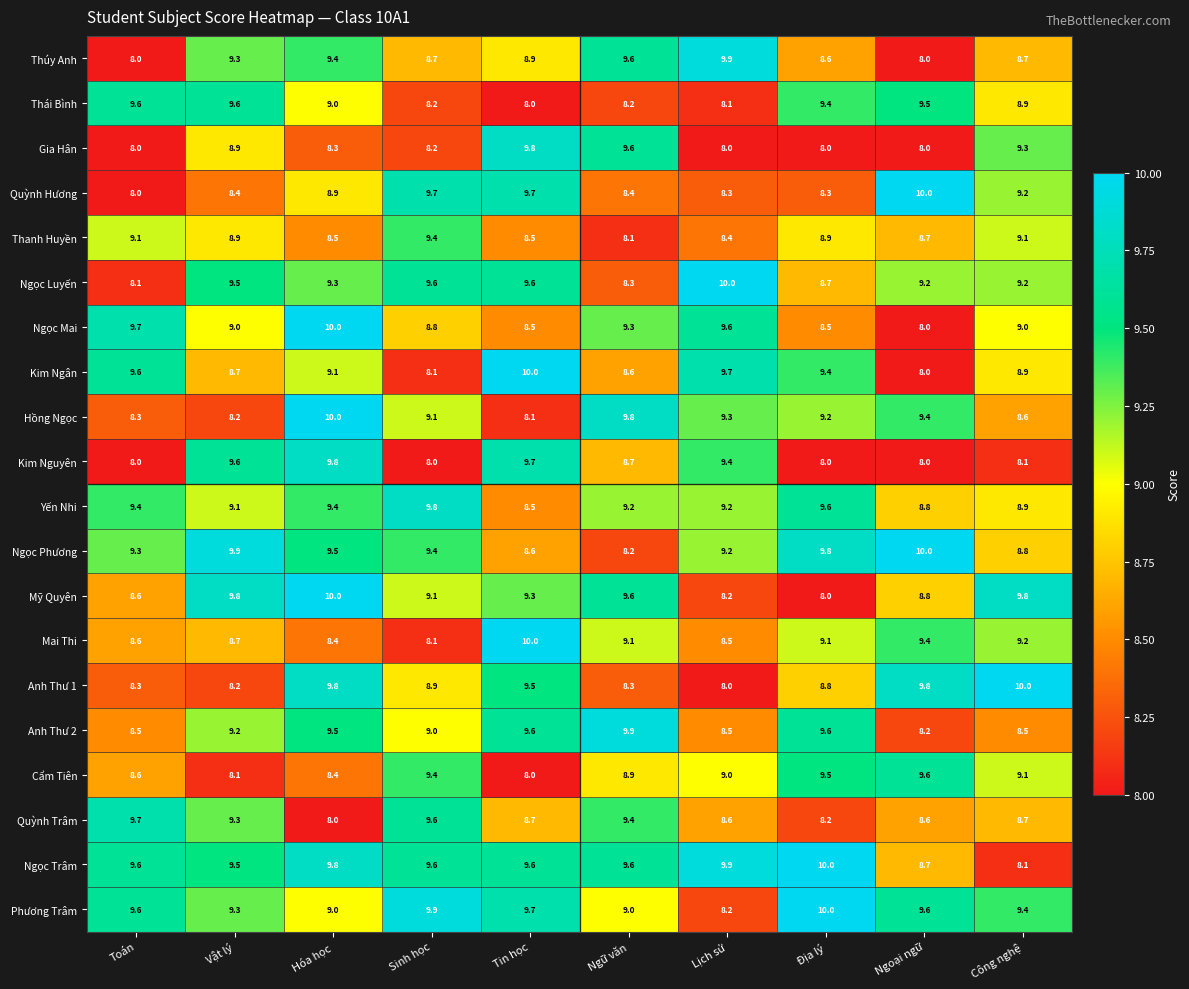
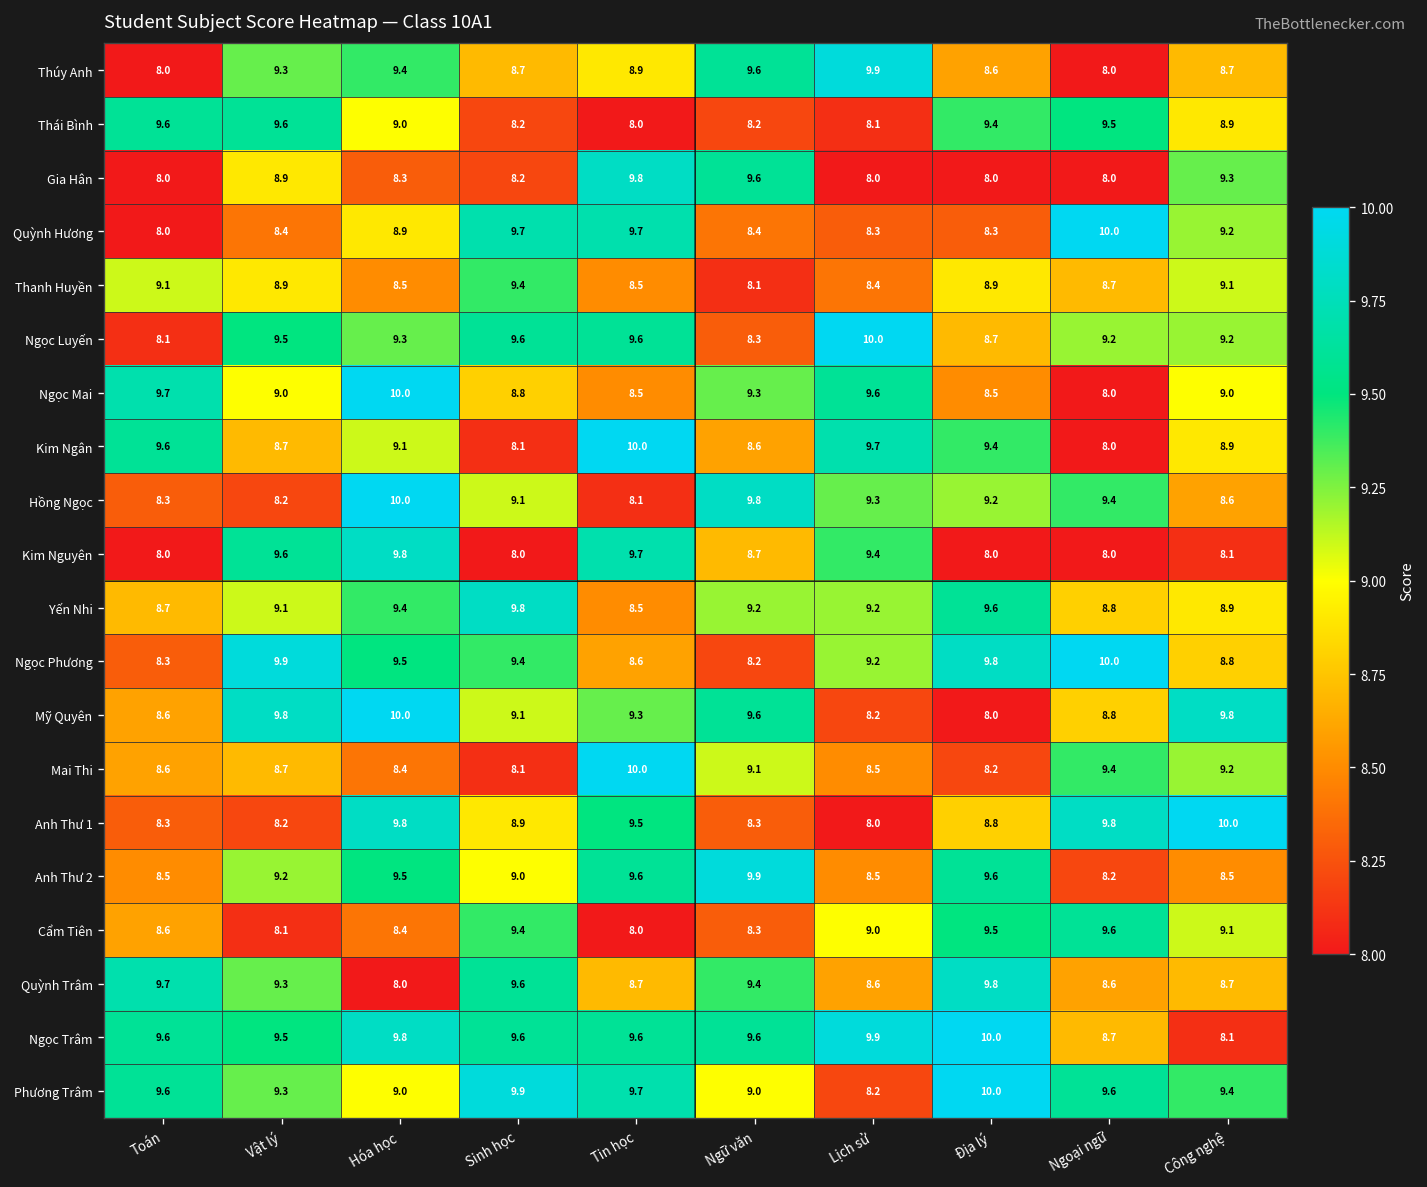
  {
    "Thúy Anh": {
      "Toán": 8.0,
      "Vật lý": 9.3,
      "Hóa học": 9.4,
      "Sinh học": 8.7,
      "Tin học": 8.9,
      "Ngữ văn": 9.6,
      "Lịch sử": 9.9,
      "Địa lý": 8.6,
      "Ngoại ngữ": 8.0,
      "Công nghệ": 8.7
    },
    "Thái Bình": {
      "Toán": 9.6,
      "Vật lý": 9.6,
      "Hóa học": 9.0,
      "Sinh học": 8.2,
      "Tin học": 8.0,
      "Ngữ văn": 8.2,
      "Lịch sử": 8.1,
      "Địa lý": 9.4,
      "Ngoại ngữ": 9.5,
      "Công nghệ": 8.9
    },
    "Gia Hân": {
      "Toán": 8.0,
      "Vật lý": 8.9,
      "Hóa học": 8.3,
      "Sinh học": 8.2,
      "Tin học": 9.8,
      "Ngữ văn": 9.6,
      "Lịch sử": 8.0,
      "Địa lý": 8.0,
      "Ngoại ngữ": 8.0,
      "Công nghệ": 9.3
    },
    "Quỳnh Hương": {
      "Toán": 8.0,
      "Vật lý": 8.4,
      "Hóa học": 8.9,
      "Sinh học": 9.7,
      "Tin học": 9.7,
      "Ngữ văn": 8.4,
      "Lịch sử": 8.3,
      "Địa lý": 8.3,
      "Ngoại ngữ": 10.0,
      "Công nghệ": 9.2
    },
    "Thanh Huyền": {
      "Toán": 9.1,
      "Vật lý": 8.9,
      "Hóa học": 8.5,
      "Sinh học": 9.4,
      "Tin học": 8.5,
      "Ngữ văn": 8.1,
      "Lịch sử": 8.4,
      "Địa lý": 8.9,
      "Ngoại ngữ": 8.7,
      "Công nghệ": 9.1
    },
    "Ngọc Luyến": {
      "Toán": 8.1,
      "Vật lý": 9.5,
      "Hóa học": 9.3,
      "Sinh học": 9.6,
      "Tin học": 9.6,
      "Ngữ văn": 8.3,
      "Lịch sử": 10.0,
      "Địa lý": 8.7,
      "Ngoại ngữ": 9.2,
      "Công nghệ": 9.2
    },
    "Ngọc Mai": {
      "Toán": 9.7,
      "Vật lý": 9.0,
      "Hóa học": 10.0,
      "Sinh học": 8.8,
      "Tin học": 8.5,
      "Ngữ văn": 9.3,
      "Lịch sử": 9.6,
      "Địa lý": 8.5,
      "Ngoại ngữ": 8.0,
      "Công nghệ": 9.0
    },
    "Kim Ngân": {
      "Toán": 9.6,
      "Vật lý": 8.7,
      "Hóa học": 9.1,
      "Sinh học": 8.1,
      "Tin học": 10.0,
      "Ngữ văn": 8.6,
      "Lịch sử": 9.7,
      "Địa lý": 9.4,
      "Ngoại ngữ": 8.0,
      "Công nghệ": 8.9
    },
    "Hồng Ngọc": {
      "Toán": 8.3,
      "Vật lý": 8.2,
      "Hóa học": 10.0,
      "Sinh học": 9.1,
      "Tin học": 8.1,
      "Ngữ văn": 9.8,
      "Lịch sử": 9.3,
      "Địa lý": 9.2,
      "Ngoại ngữ": 9.4,
      "Công nghệ": 8.6
    },
    "Kim Nguyên": {
      "Toán": 8.0,
      "Vật lý": 9.6,
      "Hóa học": 9.8,
      "Sinh học": 8.0,
      "Tin học": 9.7,
      "Ngữ văn": 8.7,
      "Lịch sử": 9.4,
      "Địa lý": 8.0,
      "Ngoại ngữ": 8.0,
      "Công nghệ": 8.1
    },
    "Yến Nhi": {
-     "Toán": 9.4,
+     "Toán": 8.7,
      "Vật lý": 9.1,
      "Hóa học": 9.4,
      "Sinh học": 9.8,
      "Tin học": 8.5,
      "Ngữ văn": 9.2,
      "Lịch sử": 9.2,
      "Địa lý": 9.6,
      "Ngoại ngữ": 8.8,
      "Công nghệ": 8.9
    },
    "Ngọc Phương": {
-     "Toán": 9.3,
+     "Toán": 8.3,
      "Vật lý": 9.9,
      "Hóa học": 9.5,
      "Sinh học": 9.4,
      "Tin học": 8.6,
      "Ngữ văn": 8.2,
      "Lịch sử": 9.2,
      "Địa lý": 9.8,
      "Ngoại ngữ": 10.0,
      "Công nghệ": 8.8
    },
    "Mỹ Quyên": {
      "Toán": 8.6,
      "Vật lý": 9.8,
      "Hóa học": 10.0,
      "Sinh học": 9.1,
      "Tin học": 9.3,
      "Ngữ văn": 9.6,
      "Lịch sử": 8.2,
      "Địa lý": 8.0,
      "Ngoại ngữ": 8.8,
      "Công nghệ": 9.8
    },
    "Mai Thi": {
      "Toán": 8.6,
      "Vật lý": 8.7,
      "Hóa học": 8.4,
      "Sinh học": 8.1,
      "Tin học": 10.0,
      "Ngữ văn": 9.1,
      "Lịch sử": 8.5,
-     "Địa lý": 9.1,
+     "Địa lý": 8.2,
      "Ngoại ngữ": 9.4,
      "Công nghệ": 9.2
    },
    "Anh Thư 1": {
      "Toán": 8.3,
      "Vật lý": 8.2,
      "Hóa học": 9.8,
      "Sinh học": 8.9,
      "Tin học": 9.5,
      "Ngữ văn": 8.3,
      "Lịch sử": 8.0,
      "Địa lý": 8.8,
      "Ngoại ngữ": 9.8,
      "Công nghệ": 10.0
    },
    "Anh Thư 2": {
      "Toán": 8.5,
      "Vật lý": 9.2,
      "Hóa học": 9.5,
      "Sinh học": 9.0,
      "Tin học": 9.6,
      "Ngữ văn": 9.9,
      "Lịch sử": 8.5,
      "Địa lý": 9.6,
      "Ngoại ngữ": 8.2,
      "Công nghệ": 8.5
    },
    "Cẩm Tiên": {
      "Toán": 8.6,
      "Vật lý": 8.1,
      "Hóa học": 8.4,
      "Sinh học": 9.4,
      "Tin học": 8.0,
-     "Ngữ văn": 8.9,
+     "Ngữ văn": 8.3,
      "Lịch sử": 9.0,
      "Địa lý": 9.5,
      "Ngoại ngữ": 9.6,
      "Công nghệ": 9.1
    },
    "Quỳnh Trâm": {
      "Toán": 9.7,
      "Vật lý": 9.3,
      "Hóa học": 8.0,
      "Sinh học": 9.6,
      "Tin học": 8.7,
      "Ngữ văn": 9.4,
      "Lịch sử": 8.6,
-     "Địa lý": 8.2,
+     "Địa lý": 9.8,
      "Ngoại ngữ": 8.6,
      "Công nghệ": 8.7
    },
    "Ngọc Trâm": {
      "Toán": 9.6,
      "Vật lý": 9.5,
      "Hóa học": 9.8,
      "Sinh học": 9.6,
      "Tin học": 9.6,
      "Ngữ văn": 9.6,
      "Lịch sử": 9.9,
      "Địa lý": 10.0,
      "Ngoại ngữ": 8.7,
      "Công nghệ": 8.1
    },
    "Phương Trâm": {
      "Toán": 9.6,
      "Vật lý": 9.3,
      "Hóa học": 9.0,
      "Sinh học": 9.9,
      "Tin học": 9.7,
      "Ngữ văn": 9.0,
      "Lịch sử": 8.2,
      "Địa lý": 10.0,
      "Ngoại ngữ": 9.6,
      "Công nghệ": 9.4
    }
  }
